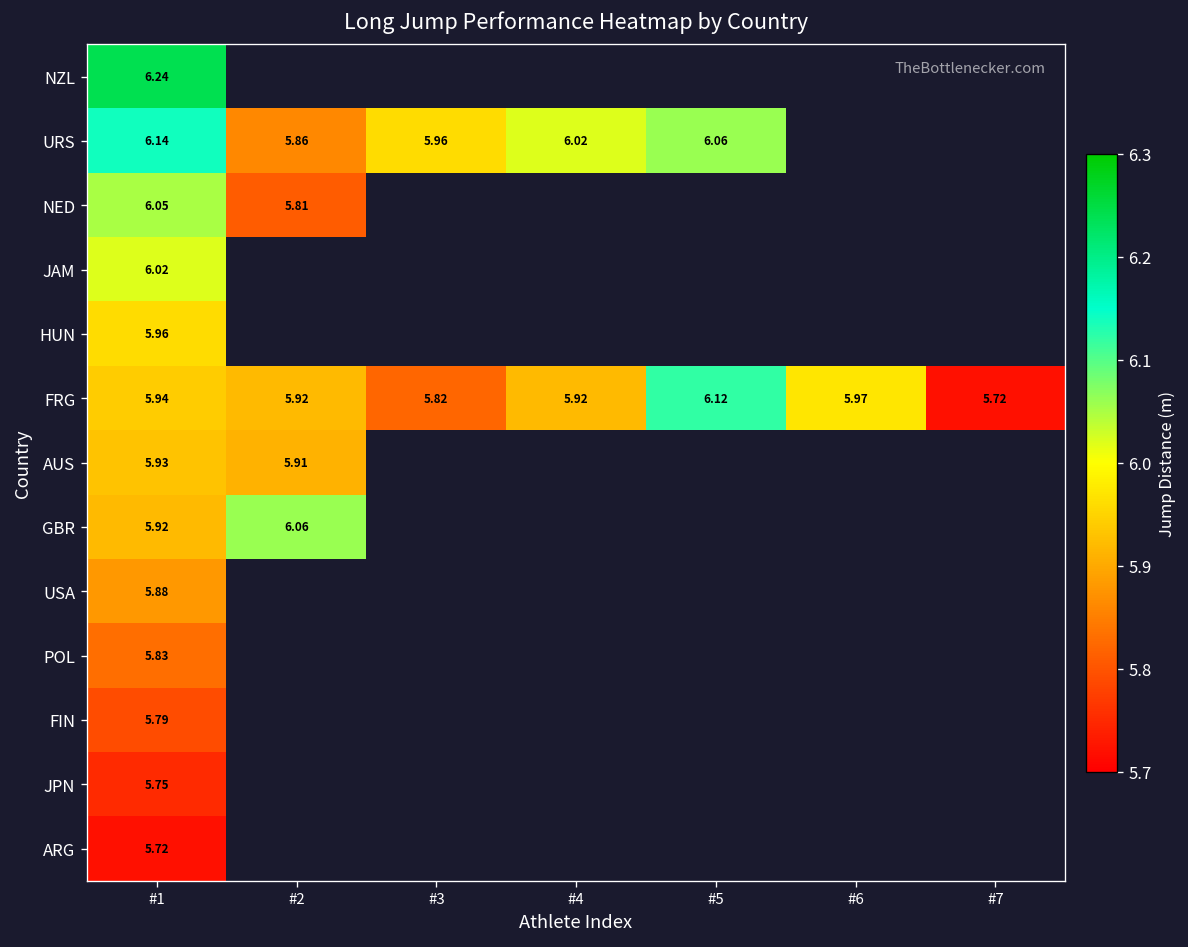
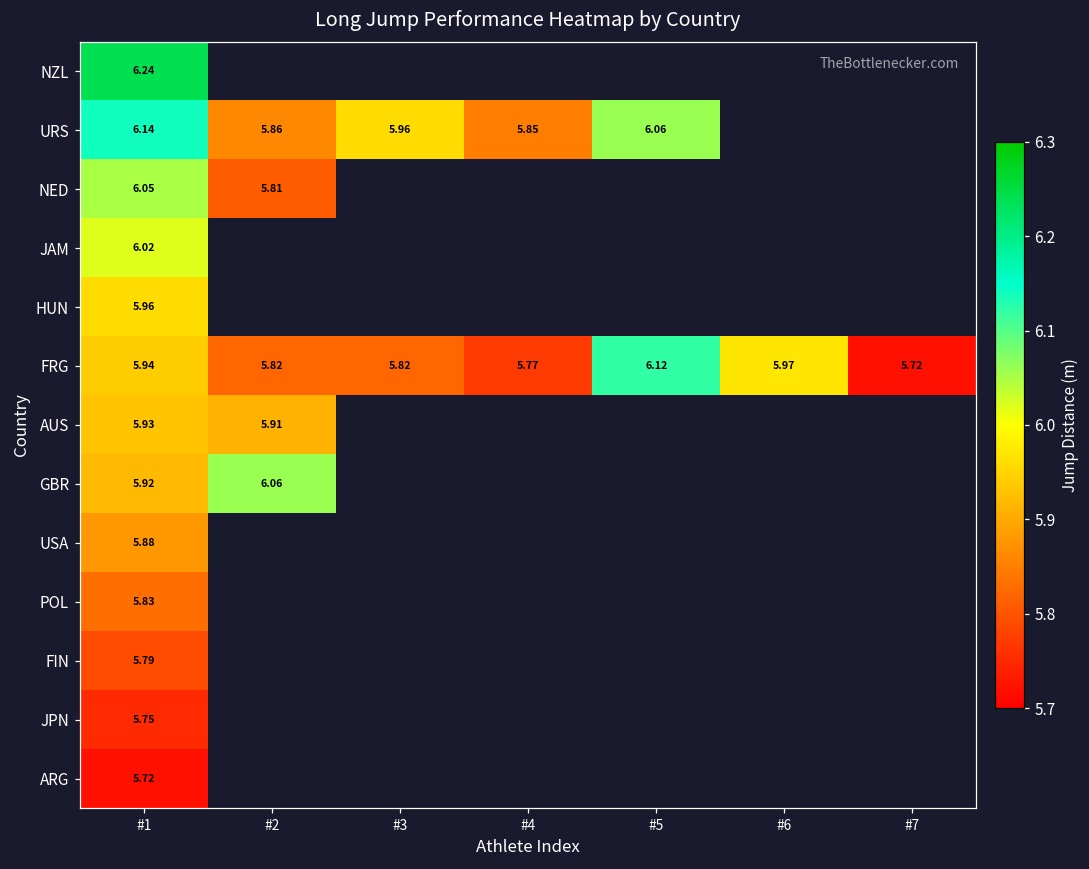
  {
    "NZL": {
      "#1": 6.24
    },
    "URS": {
      "#1": 6.14,
      "#2": 5.86,
      "#3": 5.96,
-     "#4": 6.02,
+     "#4": 5.85,
      "#5": 6.06
    },
    "NED": {
      "#1": 6.05,
      "#2": 5.81
    },
    "JAM": {
      "#1": 6.02
    },
    "HUN": {
      "#1": 5.96
    },
    "FRG": {
      "#1": 5.94,
-     "#2": 5.92,
+     "#2": 5.82,
      "#3": 5.82,
-     "#4": 5.92,
+     "#4": 5.77,
      "#5": 6.12,
      "#6": 5.97,
      "#7": 5.72
    },
    "AUS": {
      "#1": 5.93,
      "#2": 5.91
    },
    "GBR": {
      "#1": 5.92,
      "#2": 6.06
    },
    "USA": {
      "#1": 5.88
    },
    "POL": {
      "#1": 5.83
    },
    "FIN": {
      "#1": 5.79
    },
    "JPN": {
      "#1": 5.75
    },
    "ARG": {
      "#1": 5.72
    }
  }
